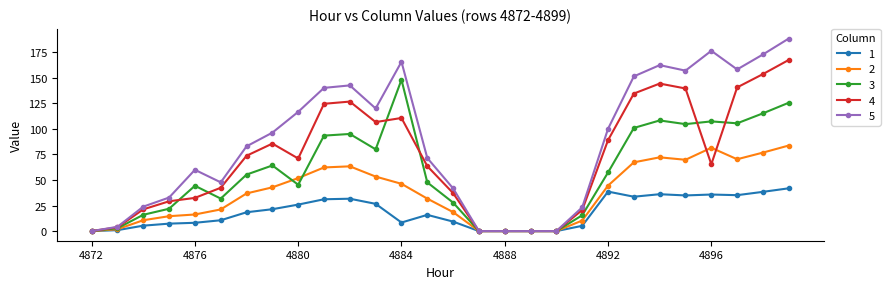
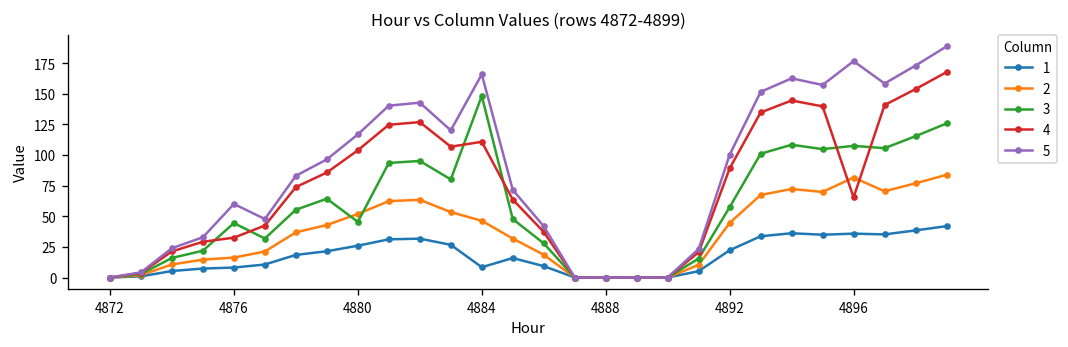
  {
    "1": {
      "4876": 8,
      "4880": 26,
      "4884": 8,
-     "4892": 39,
+     "4892": 22,
      "4896": 36
    },
    "2": {
      "4876": 16,
      "4880": 52,
      "4884": 46,
      "4892": 45,
      "4896": 82
    },
    "3": {
      "4876": 44,
      "4880": 45,
      "4884": 148,
      "4892": 57,
      "4896": 107
    },
    "4": {
      "4876": 33,
-     "4880": 71,
+     "4880": 104,
      "4884": 111,
      "4892": 89,
      "4896": 65
    },
    "5": {
      "4876": 60,
      "4880": 117,
      "4884": 166,
      "4892": 100,
      "4896": 177
    }
  }
